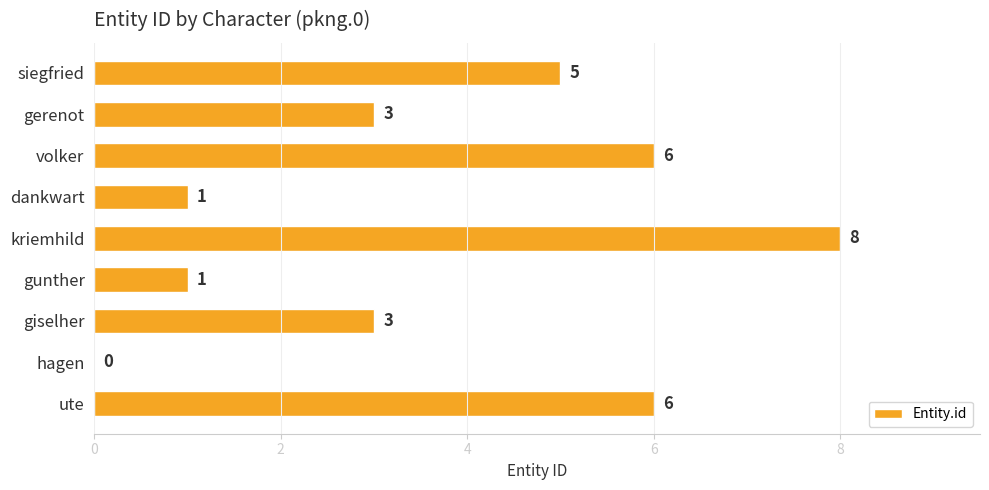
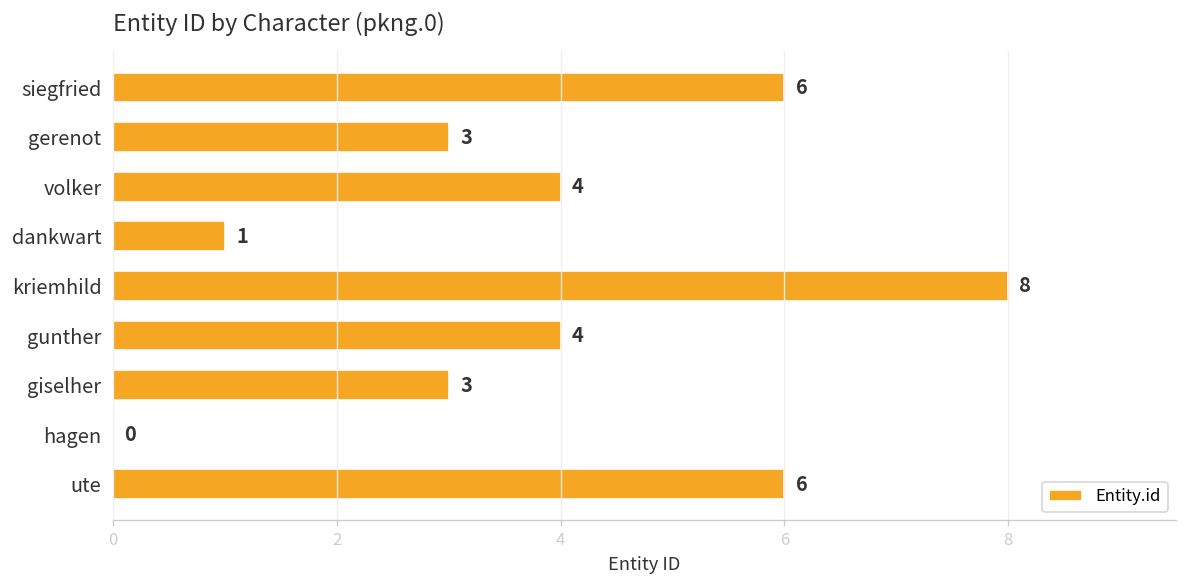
  {
-   "siegfried": 5,
+   "siegfried": 6,
    "gerenot": 3,
-   "volker": 6,
+   "volker": 4,
    "dankwart": 1,
    "kriemhild": 8,
-   "gunther": 1,
+   "gunther": 4,
    "giselher": 3,
    "hagen": 0,
    "ute": 6
  }
